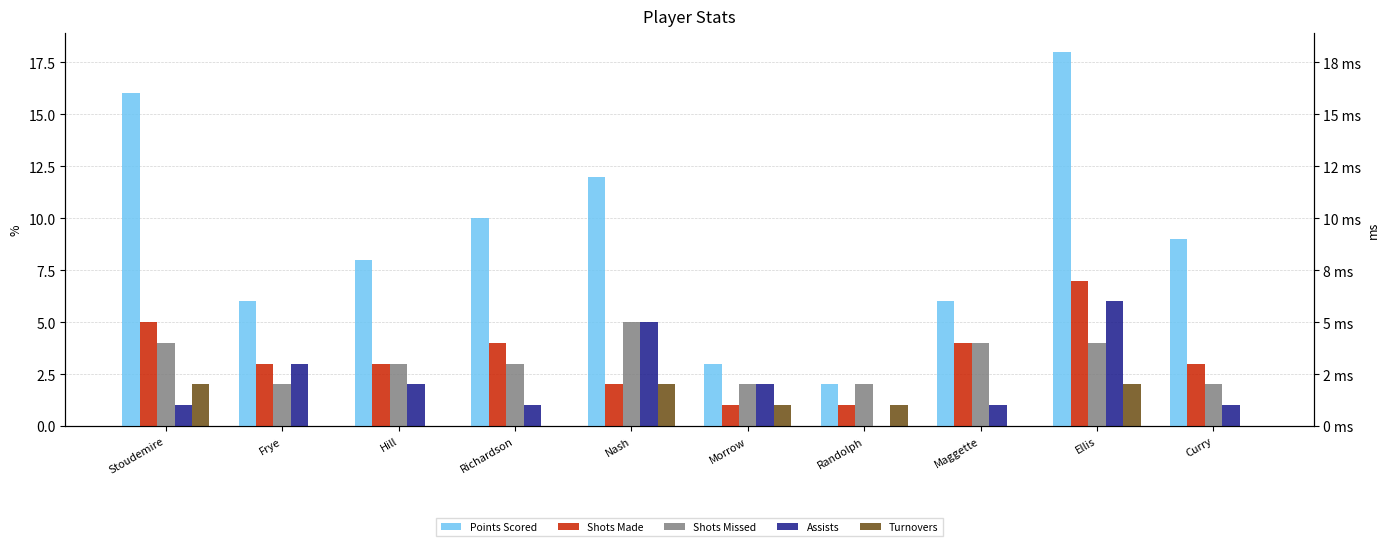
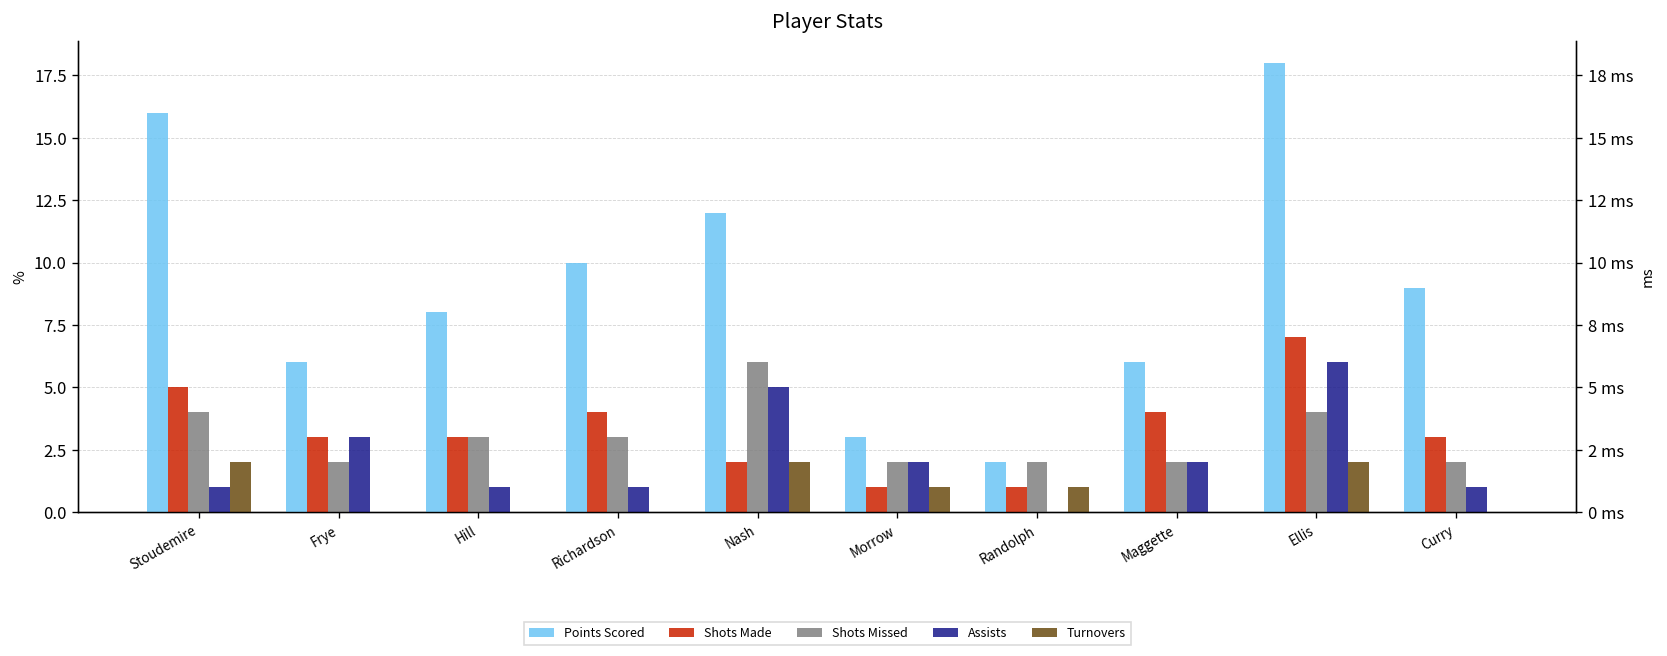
  {
    "Points Scored": {
      "Stoudemire": 16,
      "Frye": 6,
      "Hill": 8,
      "Richardson": 10,
      "Nash": 12,
      "Morrow": 3,
      "Randolph": 2,
      "Maggette": 6,
      "Ellis": 18,
      "Curry": 9
    },
    "Shots Made": {
      "Stoudemire": 5,
      "Frye": 3,
      "Hill": 3,
      "Richardson": 4,
      "Nash": 2,
      "Morrow": 1,
      "Randolph": 1,
      "Maggette": 4,
      "Ellis": 7,
      "Curry": 3
    },
    "Shots Missed": {
      "Stoudemire": 4,
      "Frye": 2,
      "Hill": 3,
      "Richardson": 3,
-     "Nash": 5,
+     "Nash": 6,
      "Morrow": 2,
      "Randolph": 2,
-     "Maggette": 4,
+     "Maggette": 2,
      "Ellis": 4,
      "Curry": 2
    },
    "Assists": {
      "Stoudemire": 1,
      "Frye": 3,
-     "Hill": 2,
+     "Hill": 1,
      "Richardson": 1,
      "Nash": 5,
      "Morrow": 2,
      "Randolph": 0,
-     "Maggette": 1,
+     "Maggette": 2,
      "Ellis": 6,
      "Curry": 1
    },
    "Turnovers": {
      "Stoudemire": 2,
      "Frye": 0,
      "Hill": 0,
      "Richardson": 0,
      "Nash": 2,
      "Morrow": 1,
      "Randolph": 1,
      "Maggette": 0,
      "Ellis": 2,
      "Curry": 0
    }
  }
